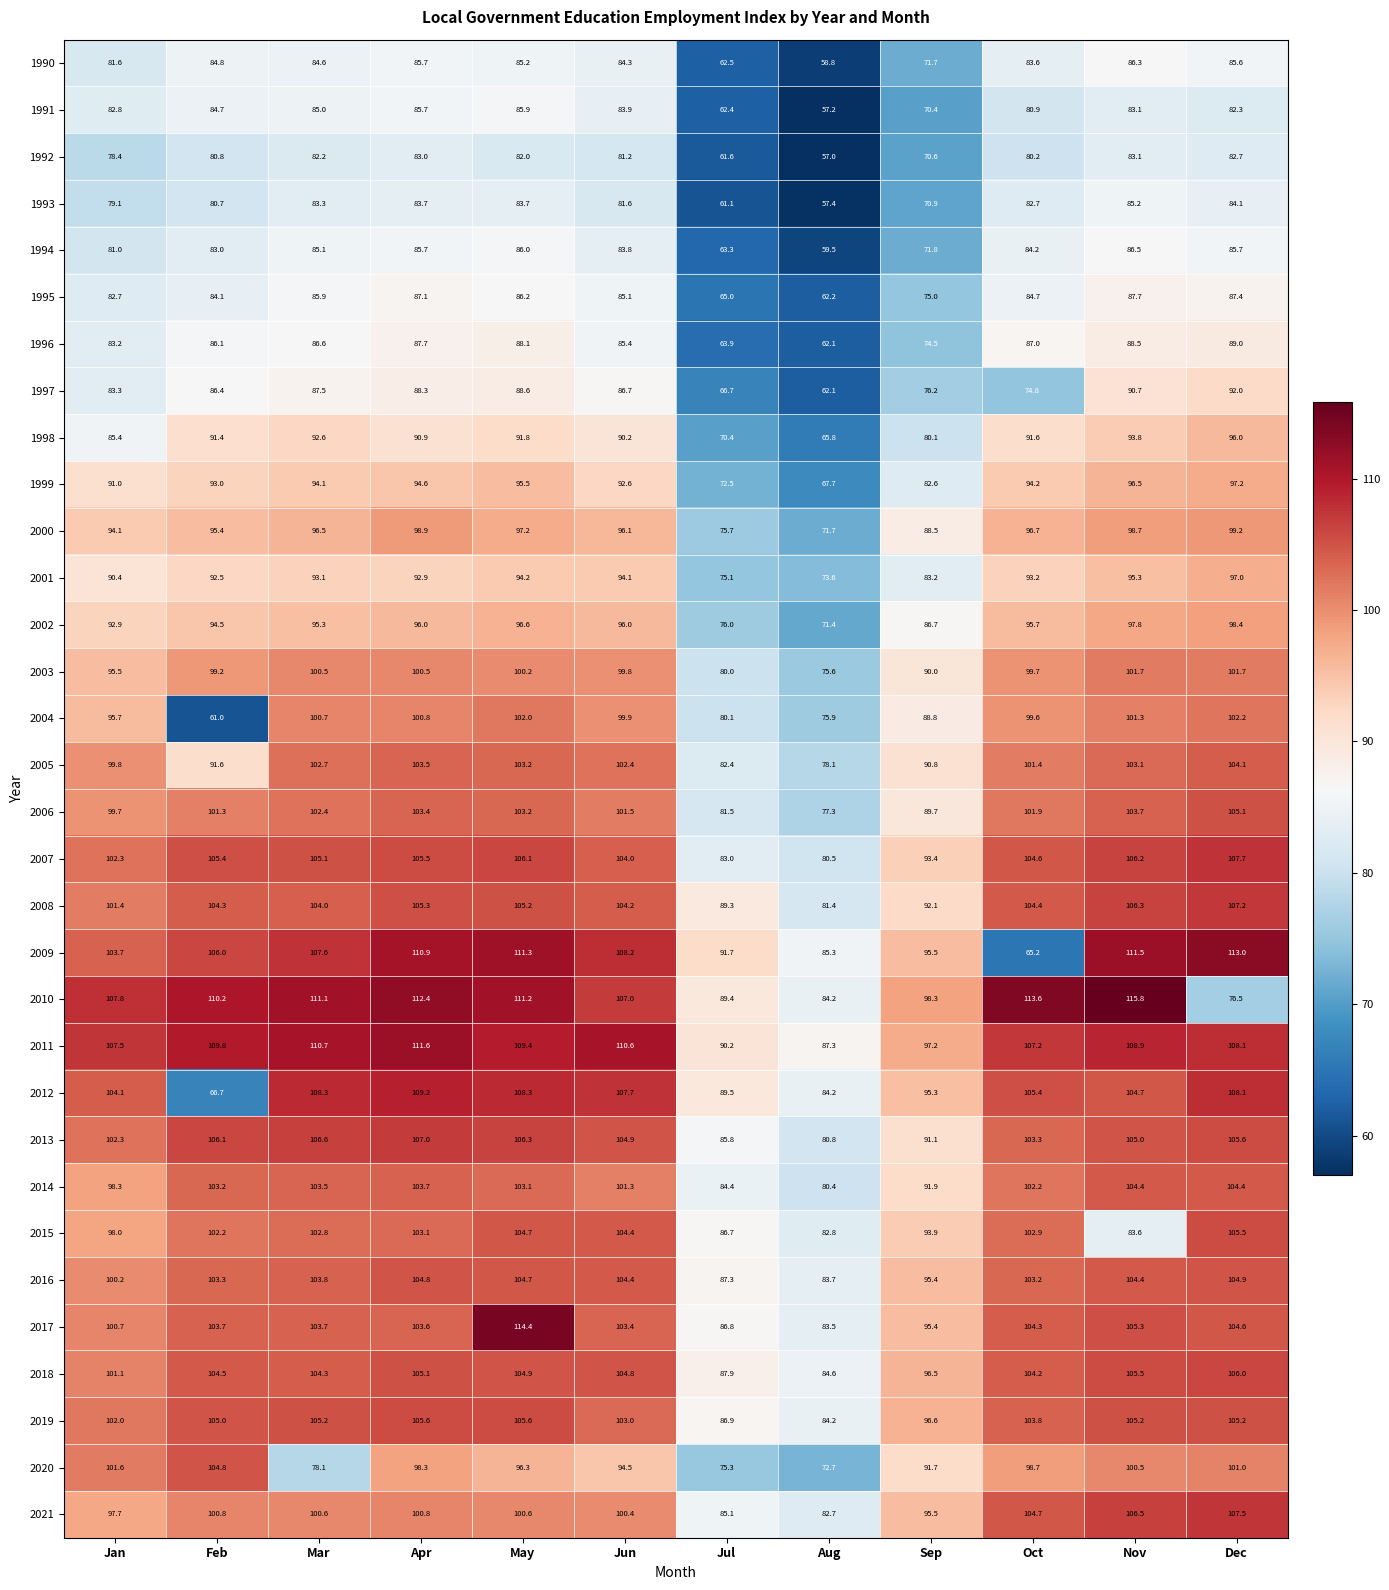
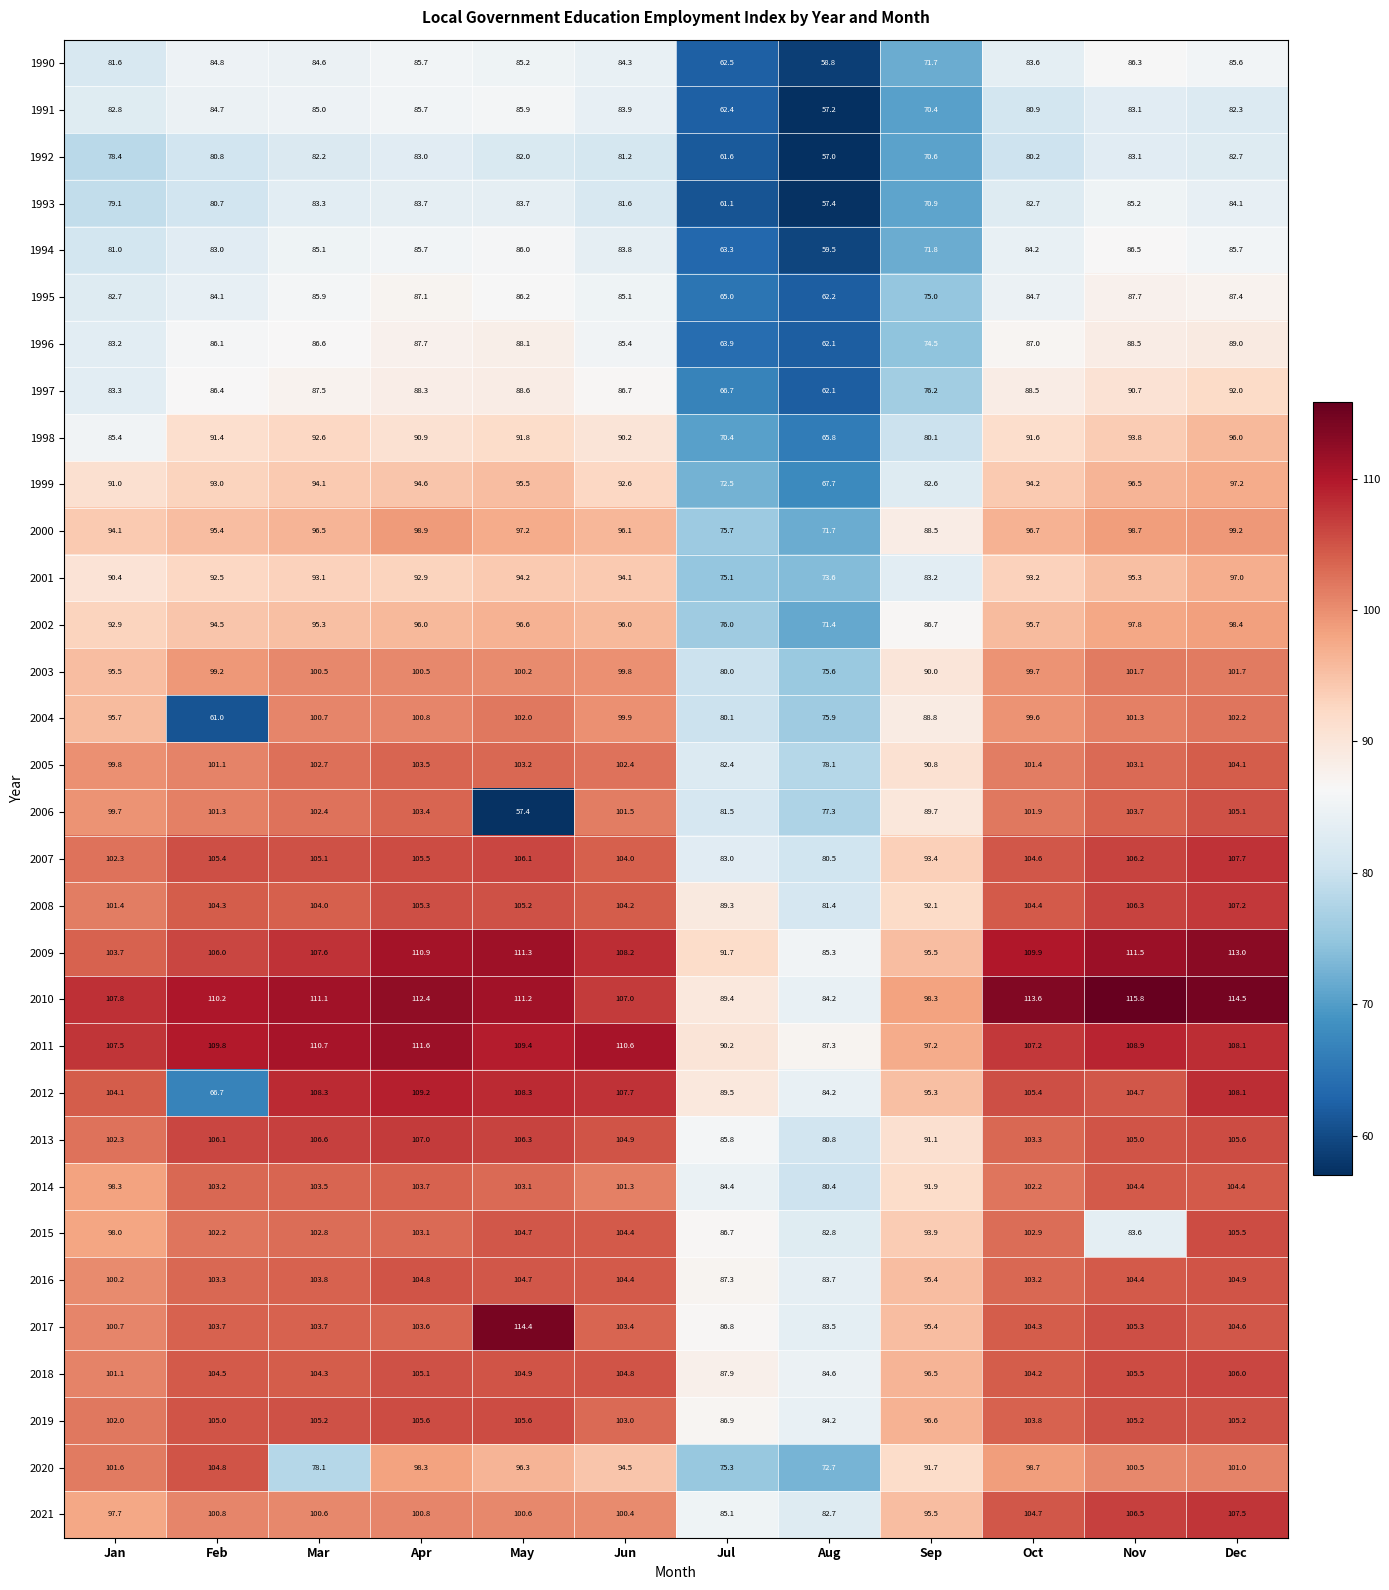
  {
    "1997": {
      "Jan": 83.3,
      "Feb": 86.4,
      "Mar": 87.5,
      "Apr": 88.3,
      "May": 88.6,
      "Jun": 86.7,
      "Jul": 66.7,
      "Aug": 62.1,
      "Sep": 76.2,
-     "Oct": 74.8,
+     "Oct": 88.5,
      "Nov": 90.7,
      "Dec": 92.0
    },
    "2005": {
      "Jan": 99.8,
-     "Feb": 91.6,
+     "Feb": 101.1,
      "Mar": 102.7,
      "Apr": 103.5,
      "May": 103.2,
      "Jun": 102.4,
      "Jul": 82.4,
      "Aug": 78.1,
      "Sep": 90.8,
      "Oct": 101.4,
      "Nov": 103.1,
      "Dec": 104.1
    },
    "2006": {
      "Jan": 99.7,
      "Feb": 101.3,
      "Mar": 102.4,
      "Apr": 103.4,
-     "May": 103.2,
+     "May": 57.4,
      "Jun": 101.5,
      "Jul": 81.5,
      "Aug": 77.3,
      "Sep": 89.7,
      "Oct": 101.9,
      "Nov": 103.7,
      "Dec": 105.1
    },
    "2009": {
      "Jan": 103.7,
      "Feb": 106.0,
      "Mar": 107.6,
      "Apr": 110.9,
      "May": 111.3,
      "Jun": 108.2,
      "Jul": 91.7,
      "Aug": 85.3,
      "Sep": 95.5,
-     "Oct": 65.2,
+     "Oct": 109.9,
      "Nov": 111.5,
      "Dec": 113.0
    },
    "2010": {
      "Jan": 107.8,
      "Feb": 110.2,
      "Mar": 111.1,
      "Apr": 112.4,
      "May": 111.2,
      "Jun": 107.0,
      "Jul": 89.4,
      "Aug": 84.2,
      "Sep": 98.3,
      "Oct": 113.6,
      "Nov": 115.8,
-     "Dec": 76.5
+     "Dec": 114.5
    }
  }
